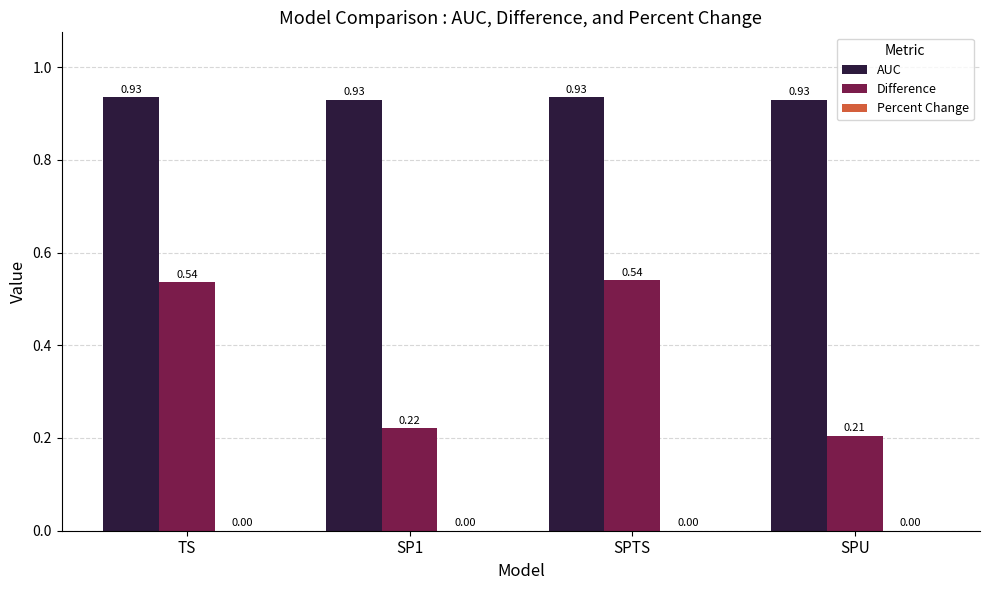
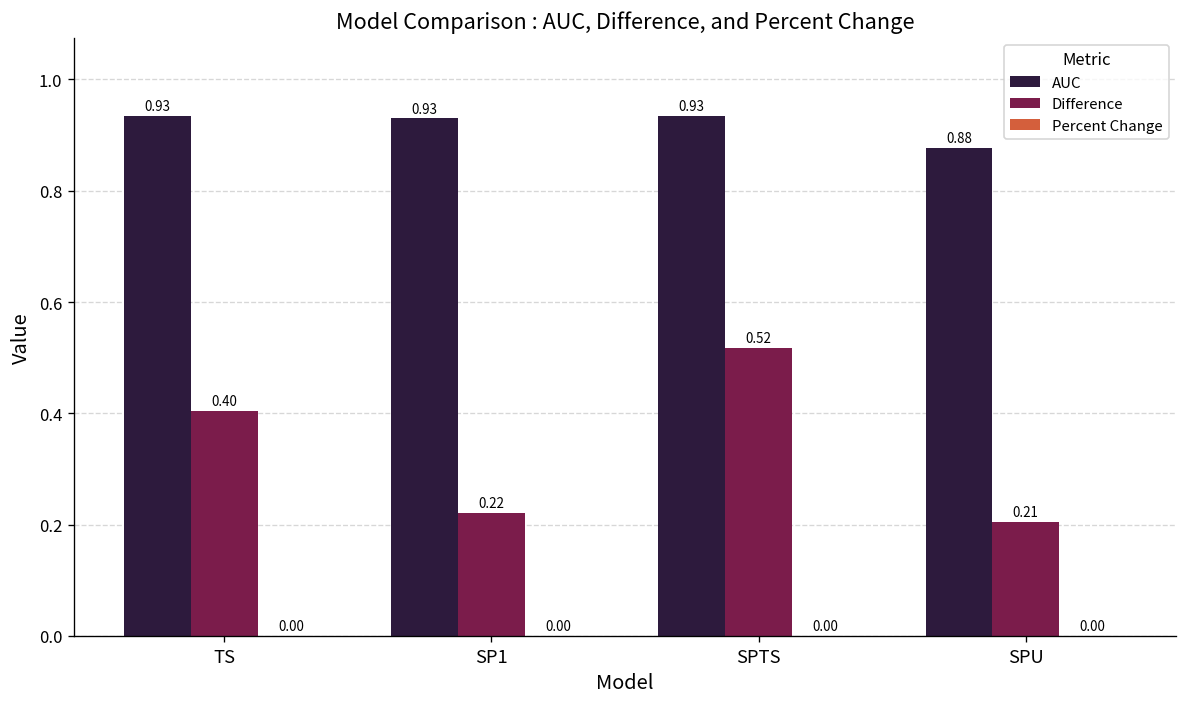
  {
    "AUC": {
      "TS": 0.93,
      "SP1": 0.93,
      "SPTS": 0.93,
-     "SPU": 0.93
+     "SPU": 0.88
    },
    "Difference": {
-     "TS": 0.54,
+     "TS": 0.40,
      "SP1": 0.22,
-     "SPTS": 0.54,
+     "SPTS": 0.52,
      "SPU": 0.21
    },
    "Percent Change": {
      "TS": 0.00,
      "SP1": 0.00,
      "SPTS": 0.00,
      "SPU": 0.00
    }
  }
